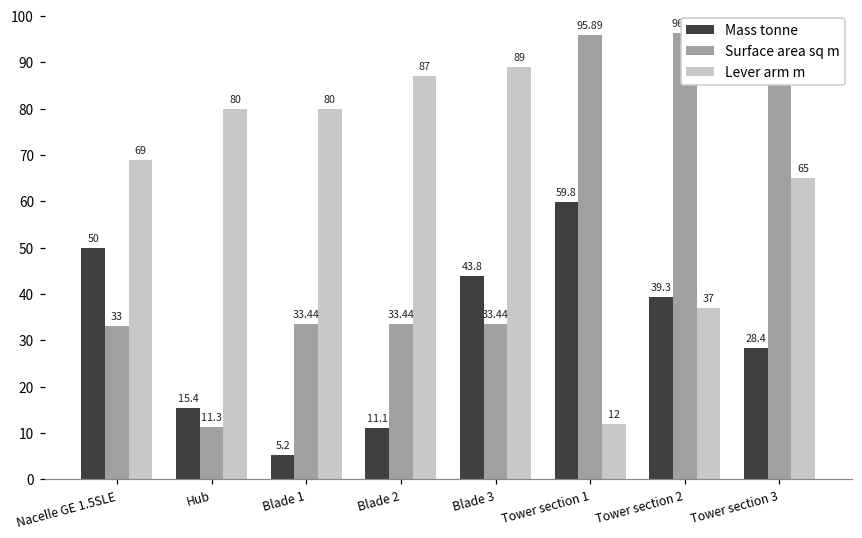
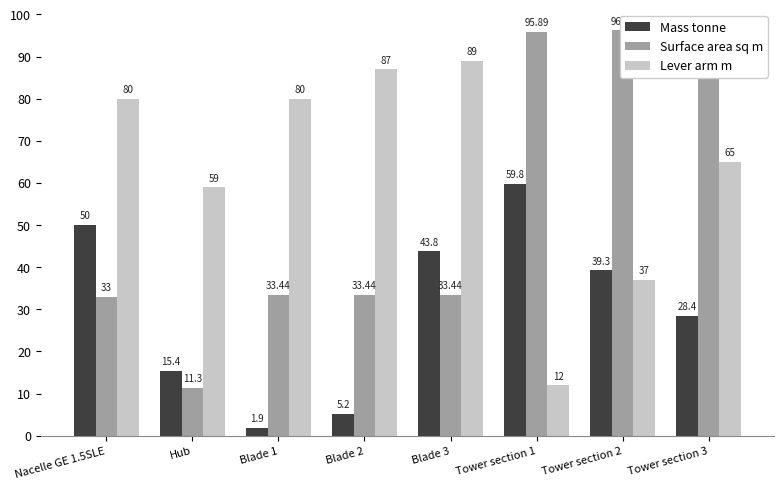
  {
    "Mass tonne": {
      "Nacelle GE 1.5SLE": 50,
      "Hub": 15.4,
-     "Blade 1": 5.2,
-     "Blade 2": 11.1,
+     "Blade 1": 1.9,
+     "Blade 2": 5.2,
      "Blade 3": 43.8,
      "Tower section 1": 59.8,
      "Tower section 2": 39.3,
      "Tower section 3": 28.4
    },
    "Surface area sq m": {
      "Nacelle GE 1.5SLE": 33,
      "Hub": 11.3,
      "Blade 1": 33.44,
      "Blade 2": 33.44,
      "Blade 3": 33.44,
      "Tower section 1": 95.89
    },
    "Lever arm m": {
-     "Nacelle GE 1.5SLE": 69,
-     "Hub": 80,
+     "Nacelle GE 1.5SLE": 80,
+     "Hub": 59,
      "Blade 1": 80,
      "Blade 2": 87,
      "Blade 3": 89,
      "Tower section 1": 12,
      "Tower section 2": 37,
      "Tower section 3": 65
    }
  }
